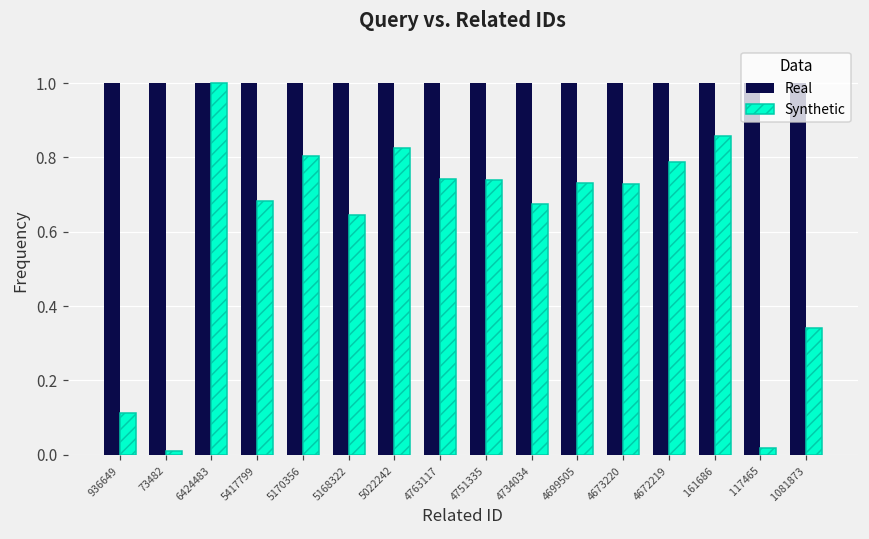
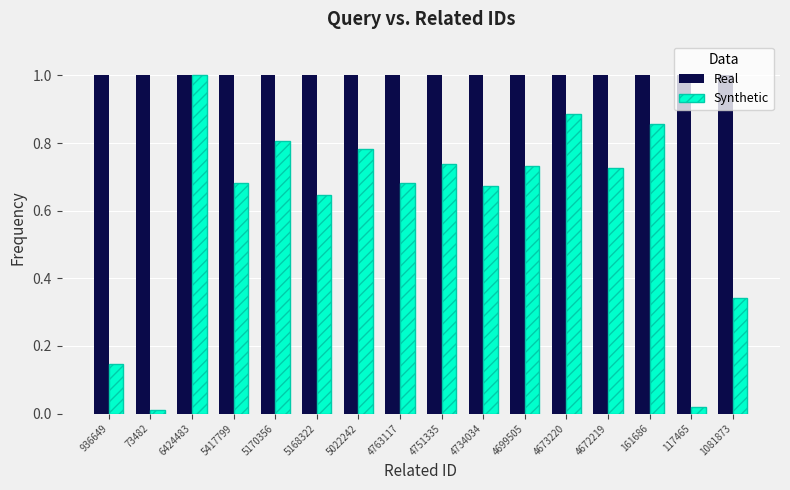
  {
    "Real": {
      "936649": 1.00,
      "73482": 1.00,
      "6424483": 1.00,
      "5417799": 1.00,
      "5170356": 1.00,
      "5168322": 1.00,
      "5022242": 1.00,
      "4763117": 1.00,
      "4751335": 1.00,
      "4734034": 1.00,
      "4699505": 1.00,
      "4673220": 1.00,
      "4672219": 1.00,
      "161686": 1.00
    },
    "Synthetic": {
-     "936649": 0.11,
+     "936649": 0.15,
      "73482": 0.01,
      "6424483": 1.00,
      "5417799": 0.68,
      "5170356": 0.80,
      "5168322": 0.65,
-     "5022242": 0.82,
-     "4763117": 0.74,
+     "5022242": 0.78,
+     "4763117": 0.68,
      "4751335": 0.74,
      "4734034": 0.67,
      "4699505": 0.73,
-     "4673220": 0.73,
-     "4672219": 0.79,
+     "4673220": 0.89,
+     "4672219": 0.73,
      "161686": 0.86,
      "117465": 0.02,
      "1081873": 0.34
    }
  }
